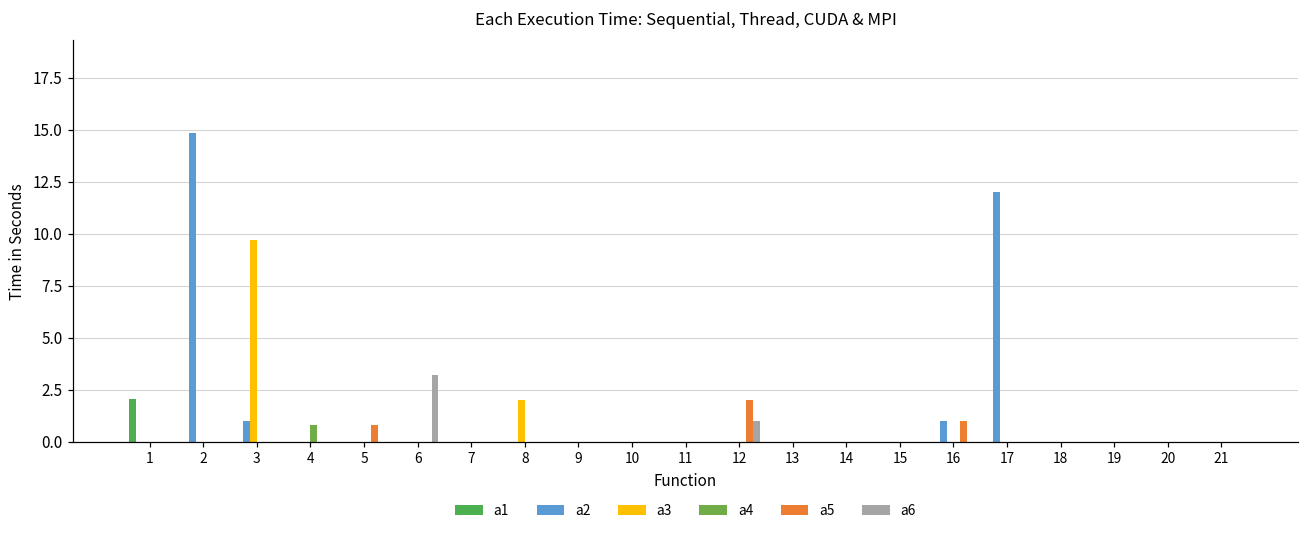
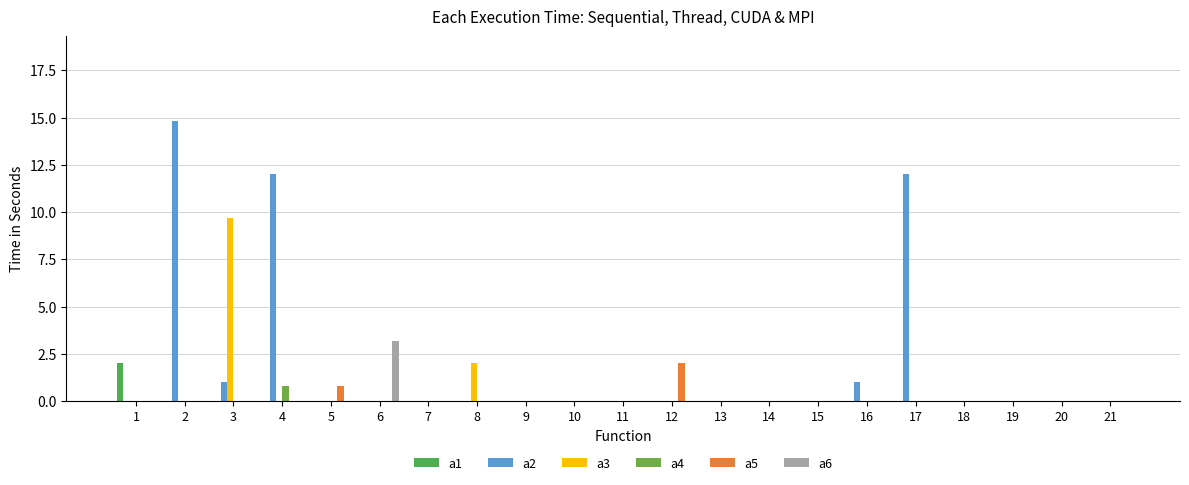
  {
    "a2": {
      "1": 0,
      "2": 14.8,
      "3": 1,
-     "4": 0,
+     "4": 12,
      "5": 0,
      "6": 0,
      "7": 0,
      "8": 0,
      "9": 0,
      "10": 0,
      "11": 0,
      "12": 0,
      "13": 0,
      "14": 0,
      "15": 0,
      "16": 1,
      "17": 12,
      "18": 0,
      "19": 0,
      "20": 0,
      "21": 0
    },
    "a3": {
      "1": 0,
      "2": 0,
      "3": 9.7,
      "4": 0,
      "5": 0,
      "6": 0,
      "7": 0,
      "8": 2,
      "9": 0,
      "10": 0,
      "11": 0,
      "12": 0,
      "13": 0,
      "14": 0,
      "15": 0,
      "16": 0,
      "17": 0,
      "18": 0,
      "19": 0,
      "20": 0,
      "21": 0
    },
    "a5": {
      "1": 0,
      "2": 0,
      "3": 0,
      "4": 0,
      "5": 0.8,
      "6": 0,
      "7": 0,
      "8": 0,
      "9": 0,
      "10": 0,
      "11": 0,
      "12": 2,
      "13": 0,
      "14": 0,
      "15": 0,
-     "16": 1,
+     "16": 0,
      "17": 0,
      "18": 0,
      "19": 0,
      "20": 0,
      "21": 0
    },
    "a6": {
      "1": 0,
      "2": 0,
      "3": 0,
      "4": 0,
      "5": 0,
      "6": 3.2,
      "7": 0,
      "8": 0,
      "9": 0,
      "10": 0,
      "11": 0,
-     "12": 1,
+     "12": 0,
      "13": 0,
      "14": 0,
      "15": 0,
      "16": 0,
      "17": 0,
      "18": 0,
      "19": 0,
      "20": 0,
      "21": 0
    }
  }
